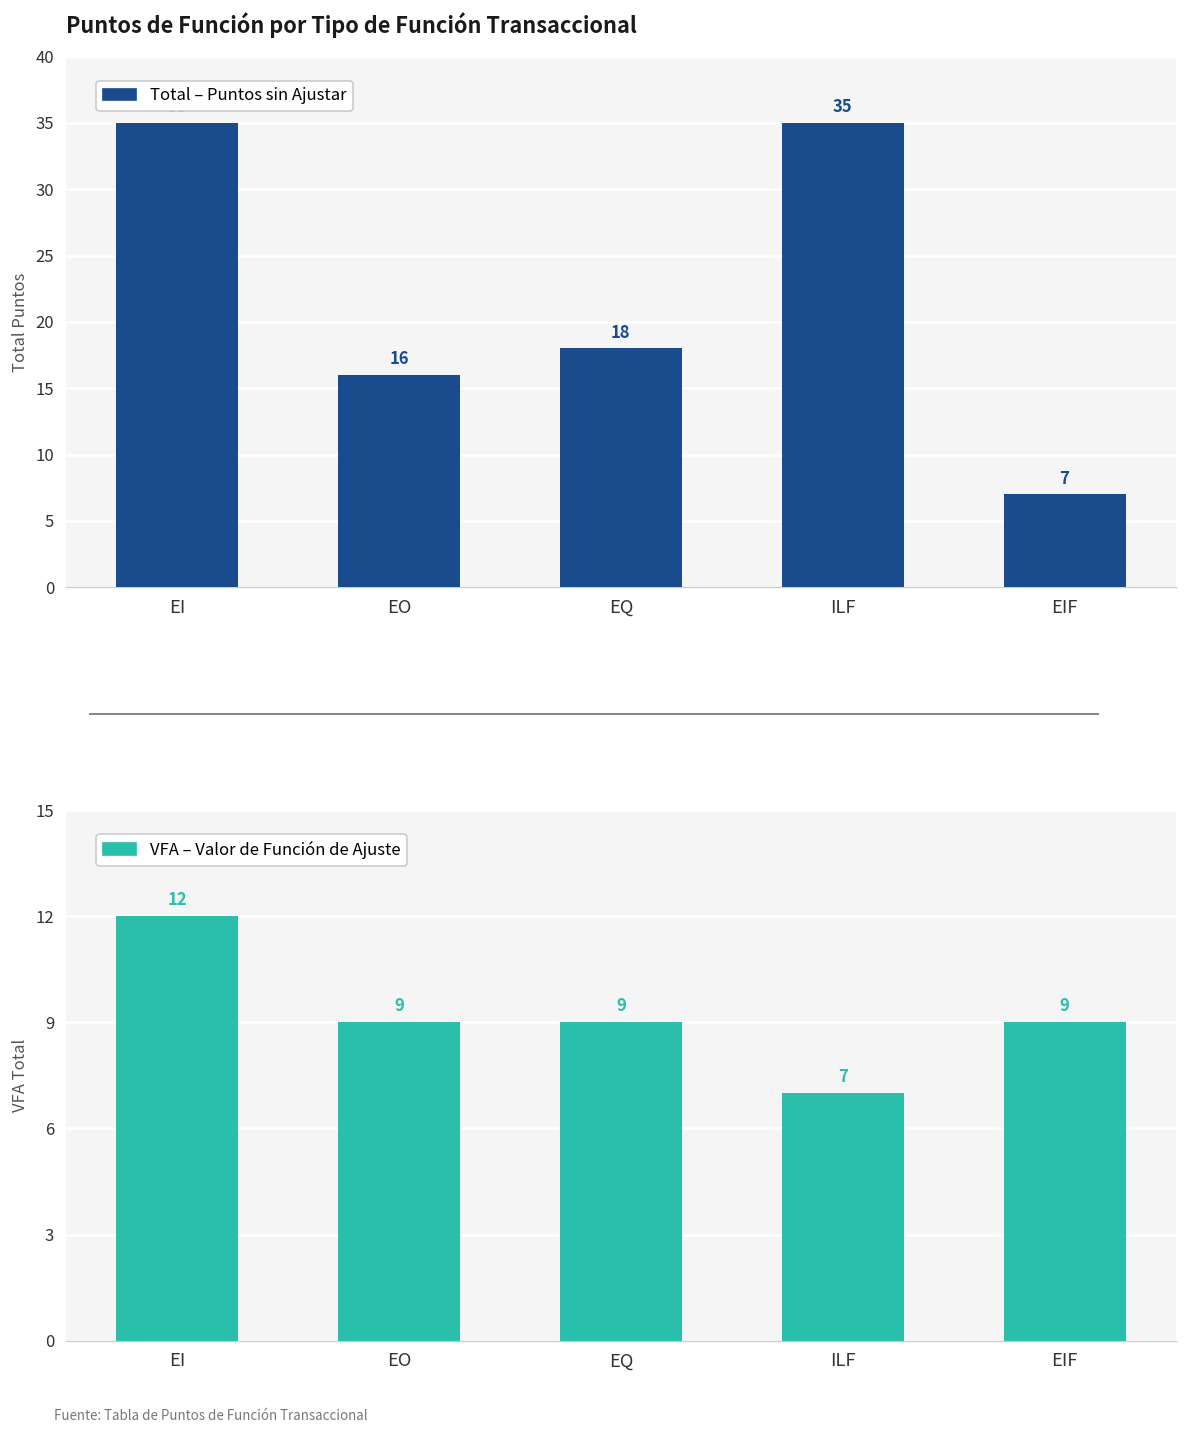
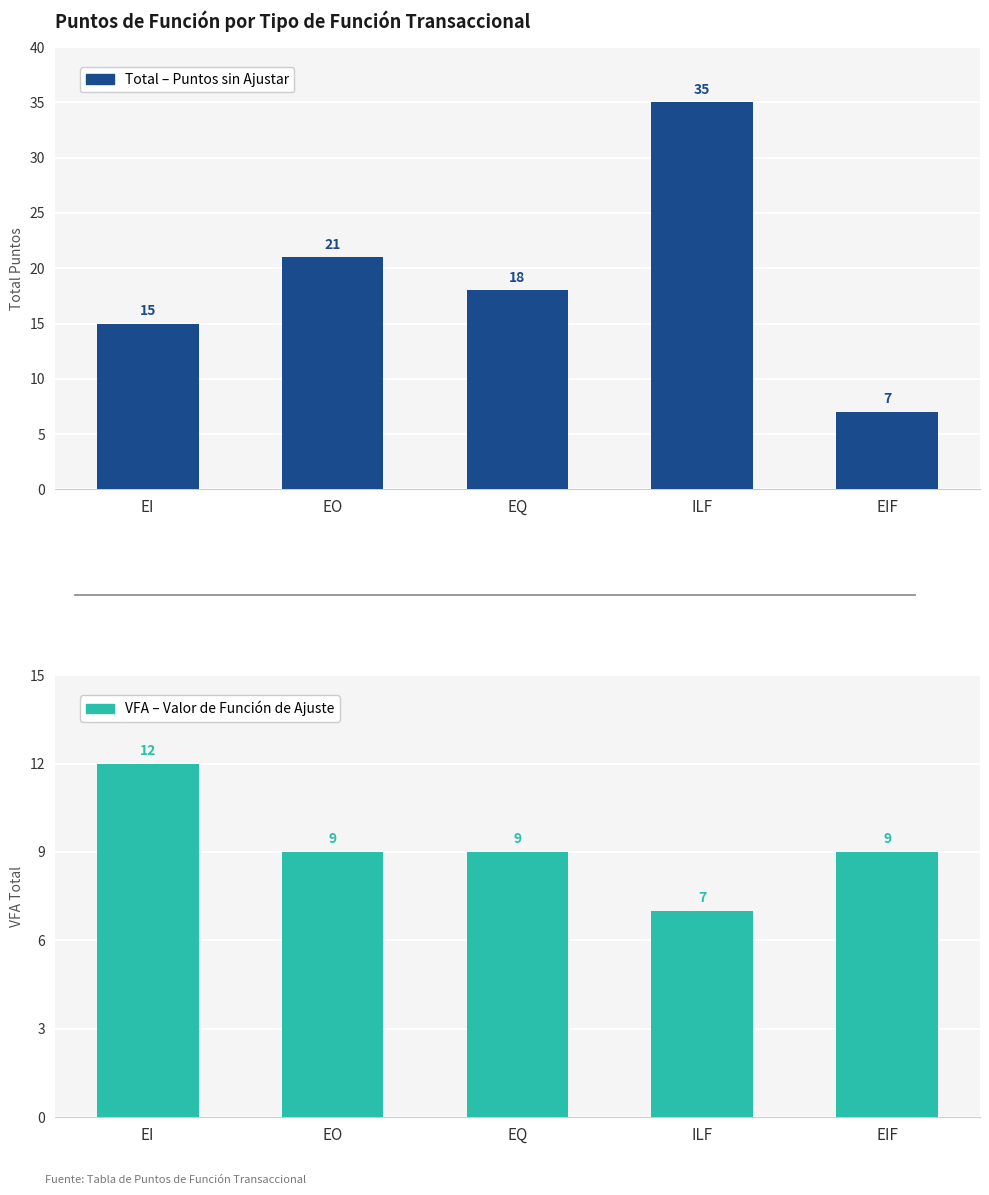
  {
    "Puntos de Función por Tipo de Función Transaccional": {
-     "EI": 35,
-     "EO": 16,
+     "EI": 15,
+     "EO": 21,
      "EQ": 18,
      "ILF": 35,
      "EIF": 7
    }
  }
